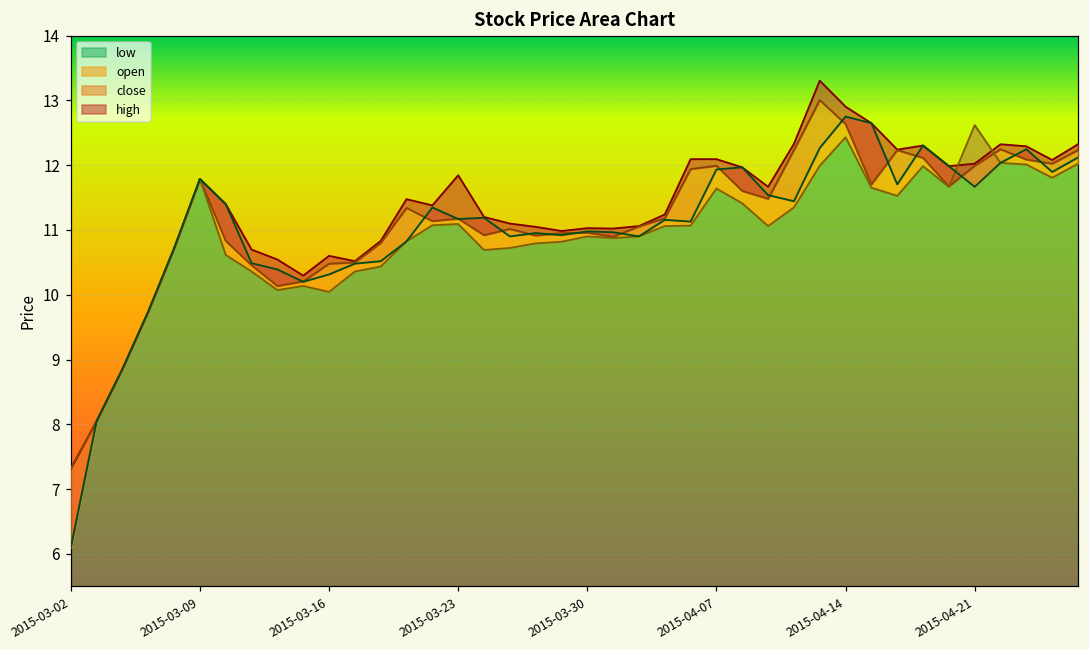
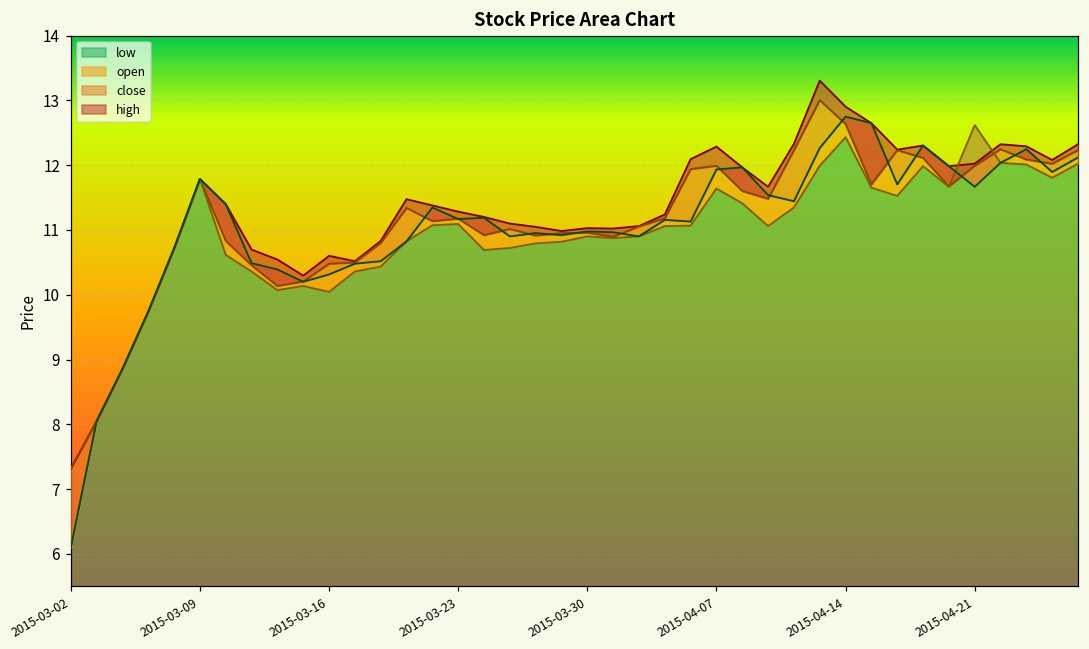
  {
    "high": {
      "2015-03-16": 10.6,
-     "2015-03-23": 11.8,
+     "2015-03-23": 11.3,
      "2015-03-30": 11.0,
-     "2015-04-07": 12.1,
+     "2015-04-07": 12.3,
      "2015-04-14": 12.9
    },
    "low": {
      "2015-03-16": 10.0,
      "2015-03-23": 11.1,
      "2015-03-30": 10.9,
      "2015-04-07": 11.6,
      "2015-04-14": 12.4
    }
  }
